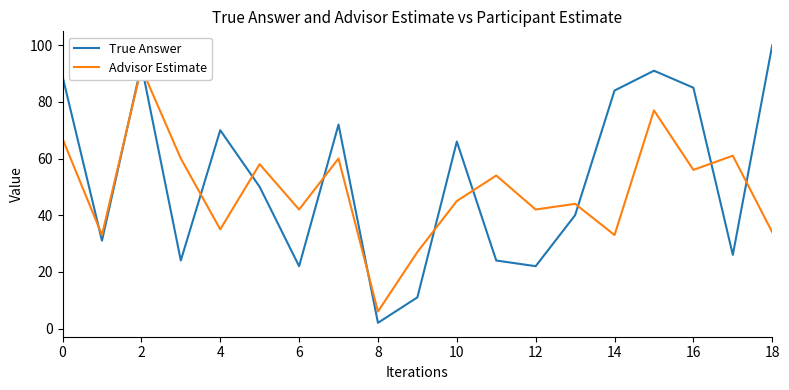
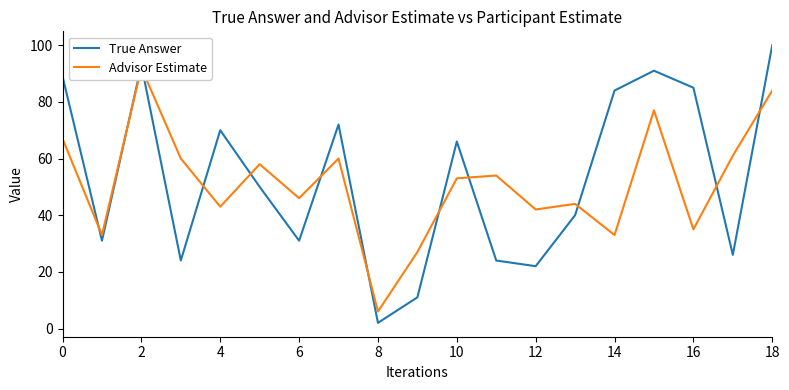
  {
    "True Answer": {
      "0": 89,
      "4": 70,
-     "6": 22,
+     "6": 31,
      "8": 2,
      "10": 66,
      "12": 22,
      "14": 84,
      "16": 85,
      "18": 100
    },
    "Advisor Estimate": {
      "0": 67,
-     "4": 35,
-     "6": 42,
+     "4": 43,
+     "6": 46,
      "8": 6,
-     "10": 45,
+     "10": 53,
      "12": 42,
      "14": 33,
-     "16": 56,
-     "18": 34
+     "16": 35,
+     "18": 84
    }
  }
